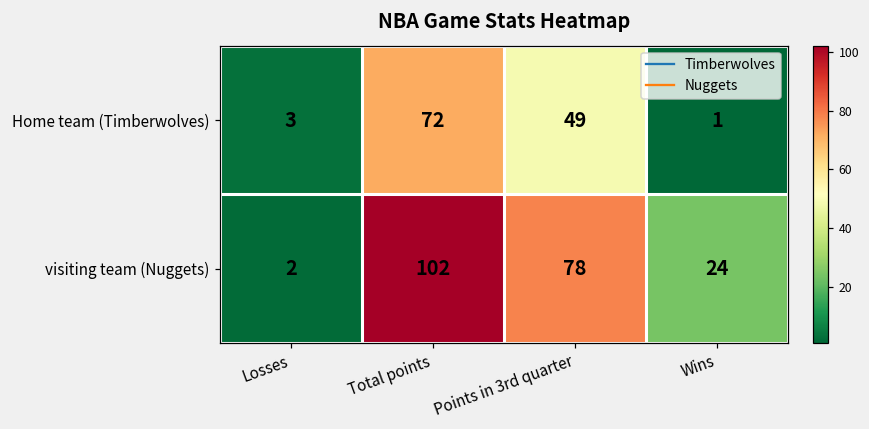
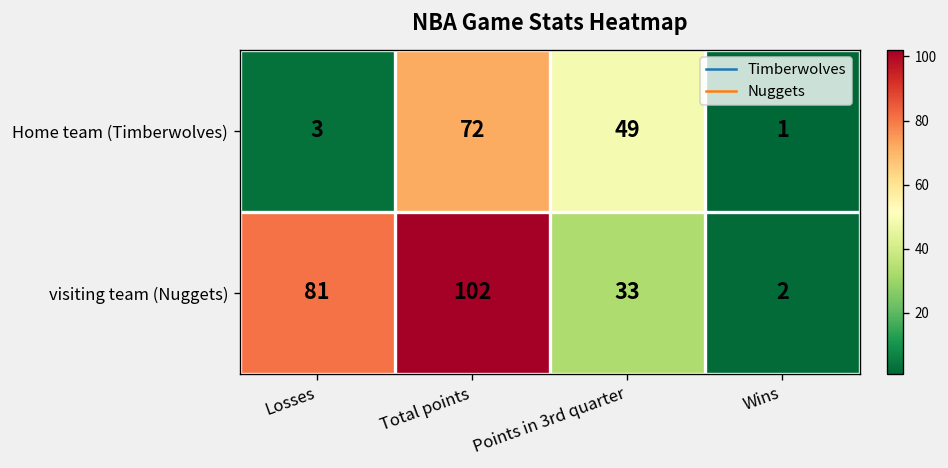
  {
    "Home team (Timberwolves)": {
      "Losses": 3,
      "Total points": 72,
      "Points in 3rd quarter": 49,
      "Wins": 1
    },
    "visiting team (Nuggets)": {
-     "Losses": 2,
+     "Losses": 81,
      "Total points": 102,
-     "Points in 3rd quarter": 78,
-     "Wins": 24
+     "Points in 3rd quarter": 33,
+     "Wins": 2
    }
  }
